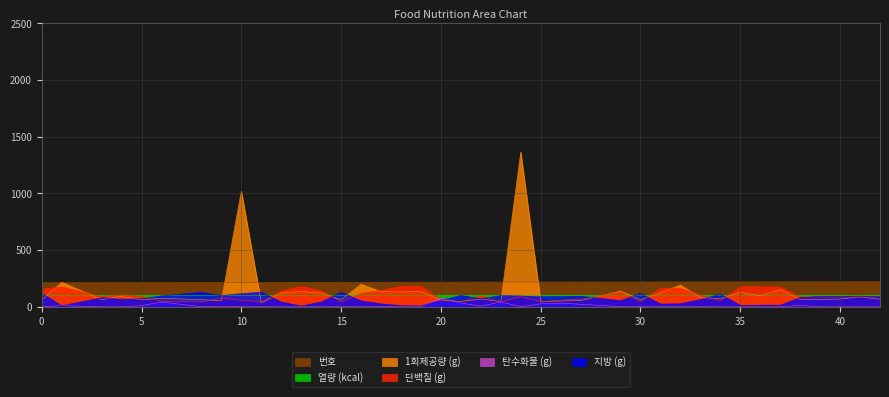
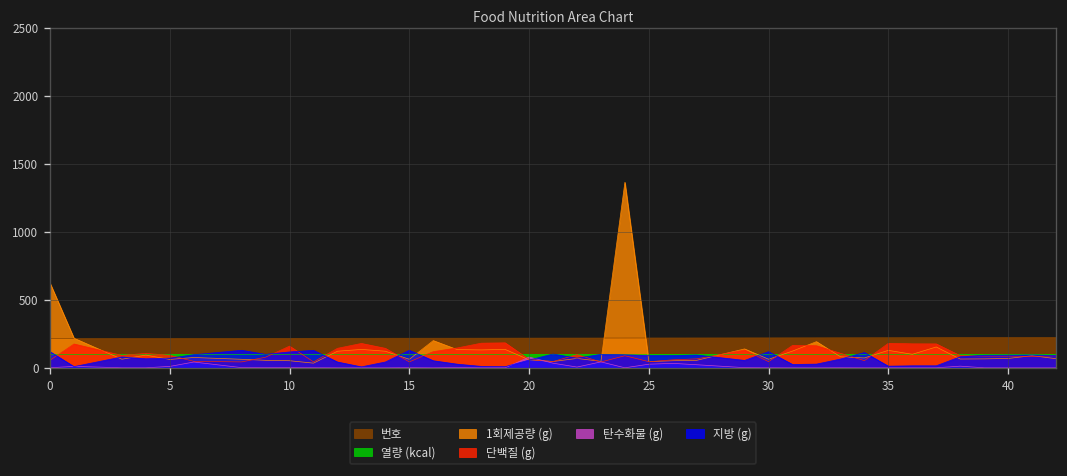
  {
    "번호": {
      "0": 210,
      "5": 220,
      "10": 220,
      "15": 220,
      "20": 220,
      "25": 220,
      "30": 220,
      "35": 220,
      "40": 220
    },
    "열량 (kcal)": {
      "15": 100,
      "35": 100
    },
    "1회제공량 (g)": {
-     "0": 60,
-     "10": 1020,
+     "0": 620,
+     "10": 50,
      "35": 130
    },
    "단백질 (g)": {
-     "0": 160,
-     "10": 60,
+     "0": 60,
+     "10": 160,
      "35": 180
    },
    "탄수화물 (g)": {
      "0": 0,
      "5": 10,
      "10": 0,
      "15": 0,
      "30": 0,
      "40": 0
    },
    "지방 (g)": {
      "15": 130
    }
  }
